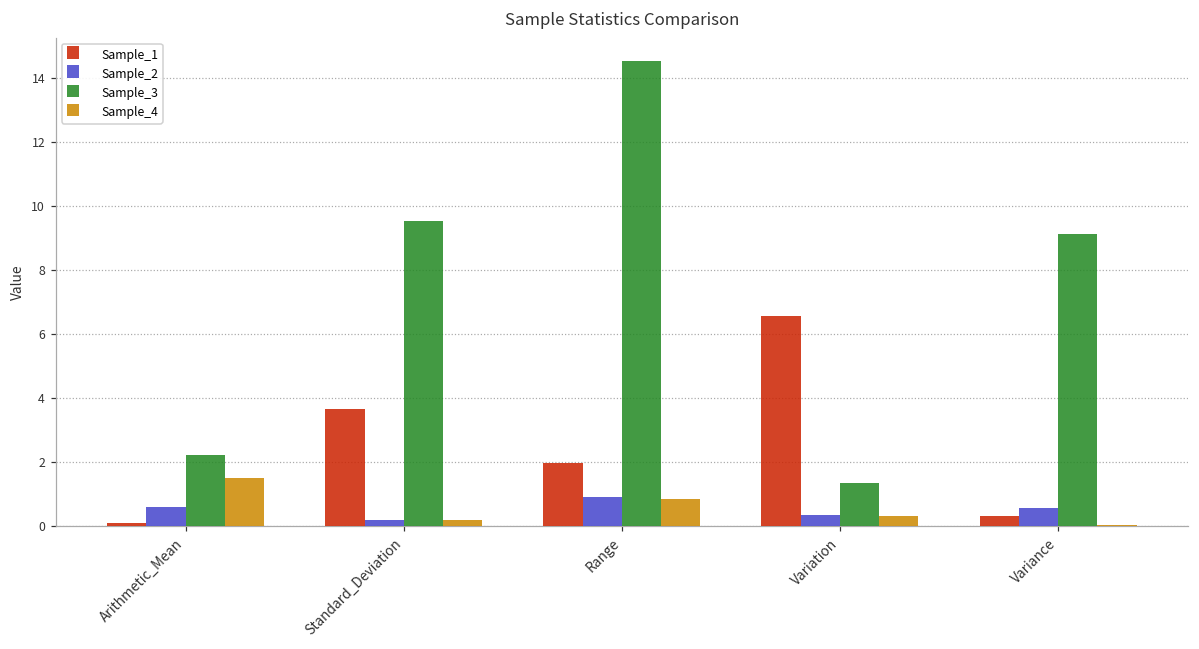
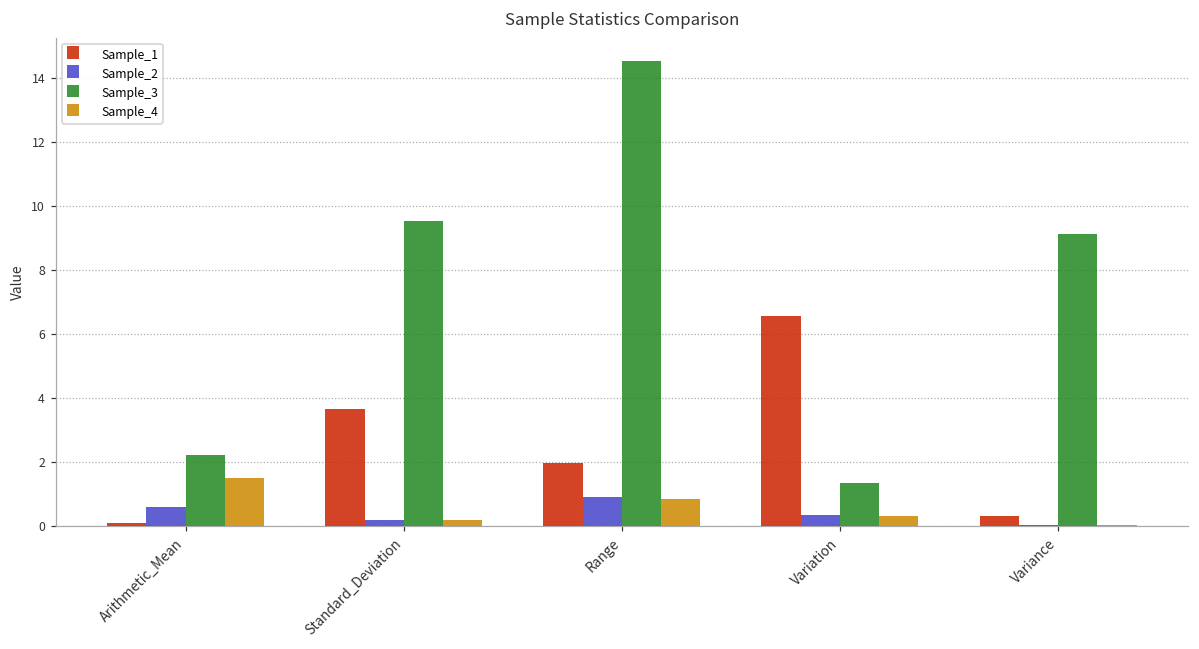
  {
    "Sample_1": {
      "Standard_Deviation": 3.7,
      "Range": 2.0,
      "Variation": 6.6,
      "Variance": 0.3
    },
    "Sample_2": {
      "Arithmetic_Mean": 0.6,
      "Standard_Deviation": 0.2,
      "Range": 0.9,
      "Variation": 0.3,
-     "Variance": 0.6
+     "Variance": 0.0
    },
    "Sample_3": {
      "Arithmetic_Mean": 2.2,
      "Standard_Deviation": 9.5,
      "Range": 14.5,
      "Variation": 1.3,
      "Variance": 9.1
    },
    "Sample_4": {
      "Arithmetic_Mean": 1.5,
      "Standard_Deviation": 0.2,
      "Range": 0.8,
      "Variation": 0.3
    }
  }
